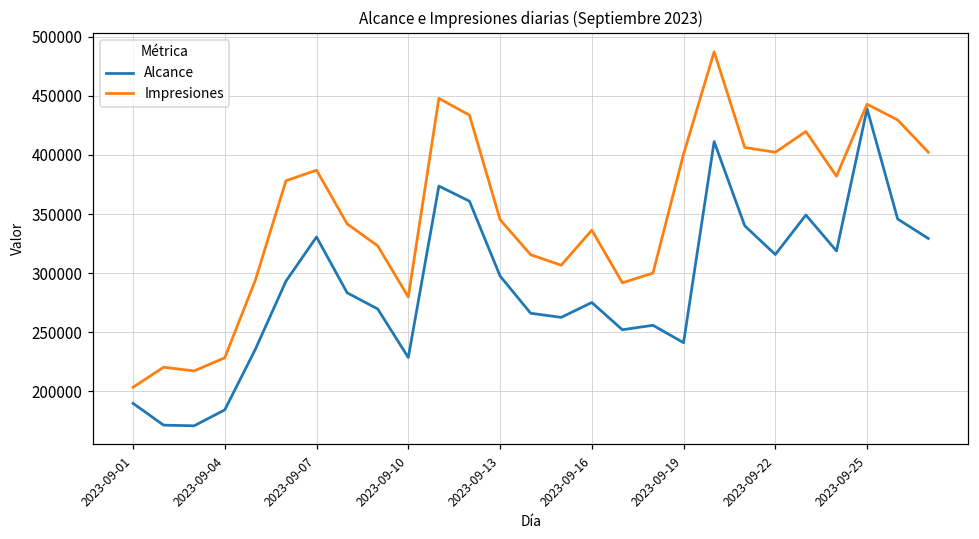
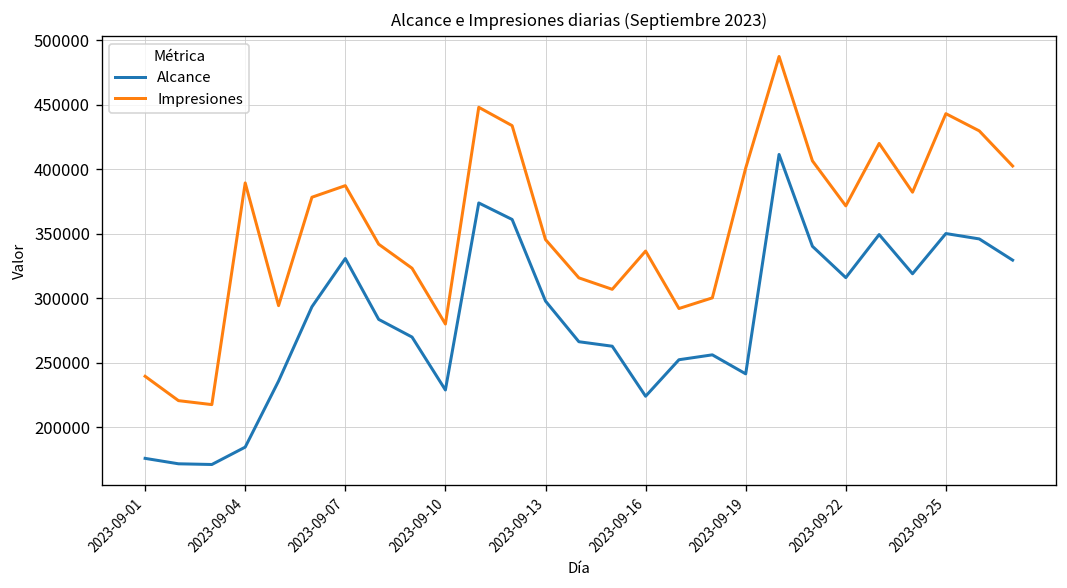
  {
    "Alcance": {
-     "2023-09-01": 190000,
+     "2023-09-01": 176000,
      "2023-09-04": 184000,
      "2023-09-07": 331000,
      "2023-09-10": 229000,
      "2023-09-13": 298000,
-     "2023-09-16": 275000,
+     "2023-09-16": 224000,
      "2023-09-19": 241000,
      "2023-09-22": 316000,
-     "2023-09-25": 439000
+     "2023-09-25": 350000
    },
    "Impresiones": {
-     "2023-09-01": 204000,
-     "2023-09-04": 229000,
+     "2023-09-01": 239000,
+     "2023-09-04": 389000,
      "2023-09-07": 387000,
      "2023-09-10": 280000,
      "2023-09-13": 345000,
      "2023-09-16": 336000,
      "2023-09-19": 401000,
-     "2023-09-22": 402000,
+     "2023-09-22": 371000,
      "2023-09-25": 443000
    }
  }
